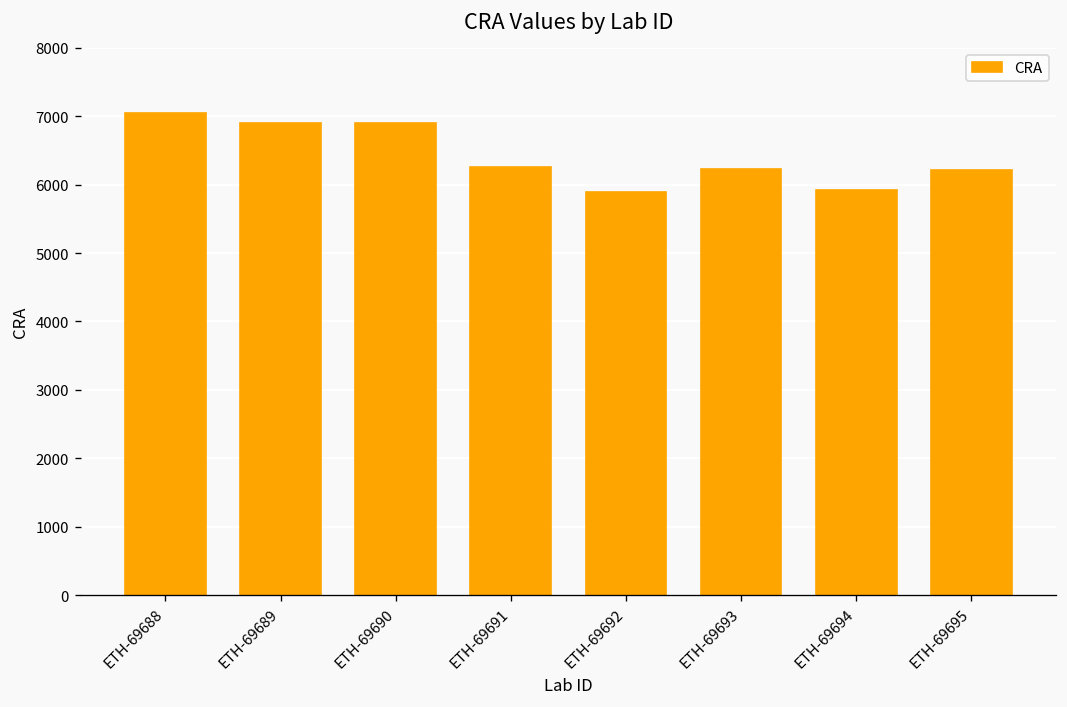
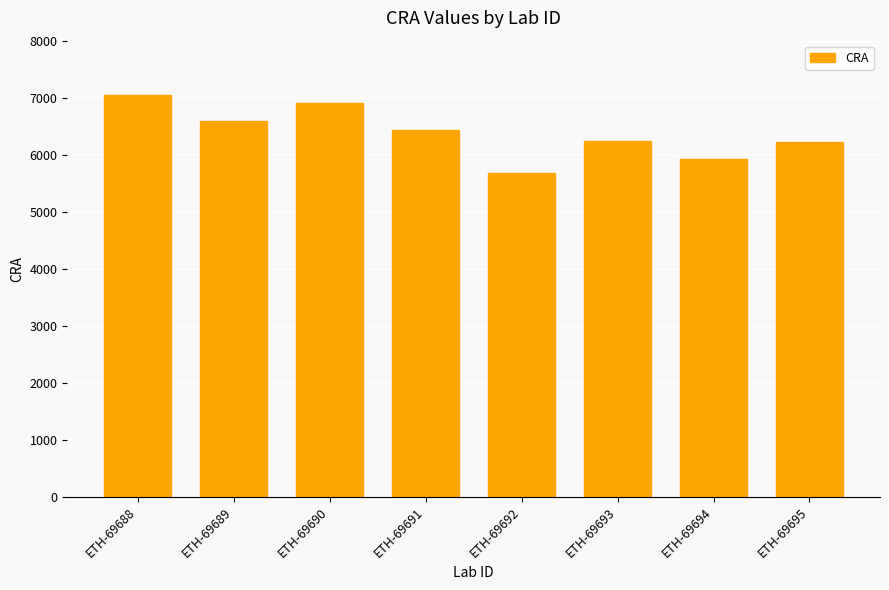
  {
    "ETH-69688": 7000,
-   "ETH-69689": 6900,
+   "ETH-69689": 6600,
    "ETH-69690": 6900,
-   "ETH-69691": 6300,
-   "ETH-69692": 5900,
+   "ETH-69691": 6400,
+   "ETH-69692": 5700,
    "ETH-69693": 6200,
    "ETH-69694": 5900,
    "ETH-69695": 6200
  }
